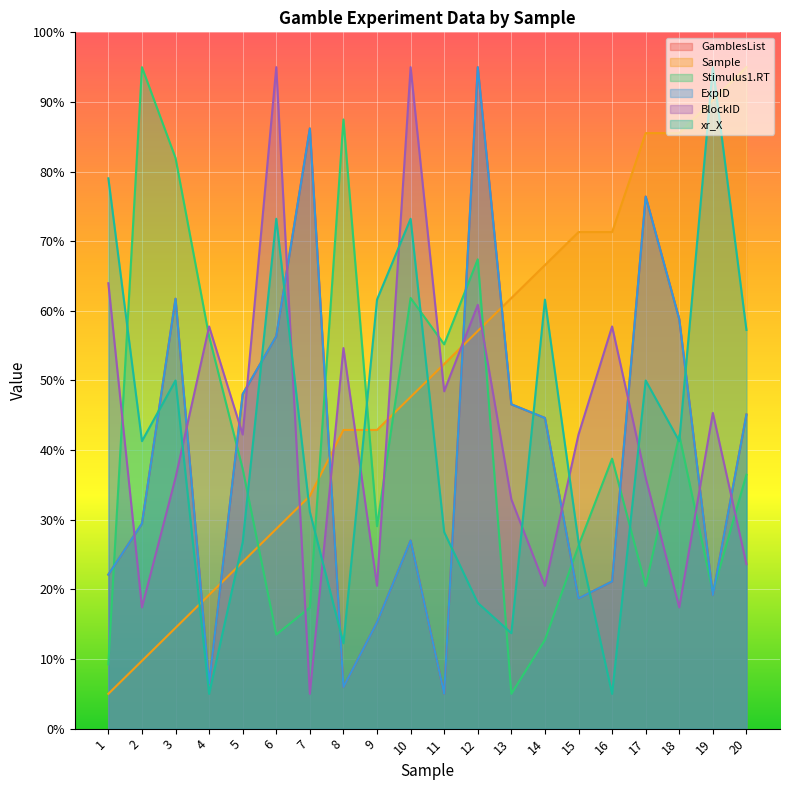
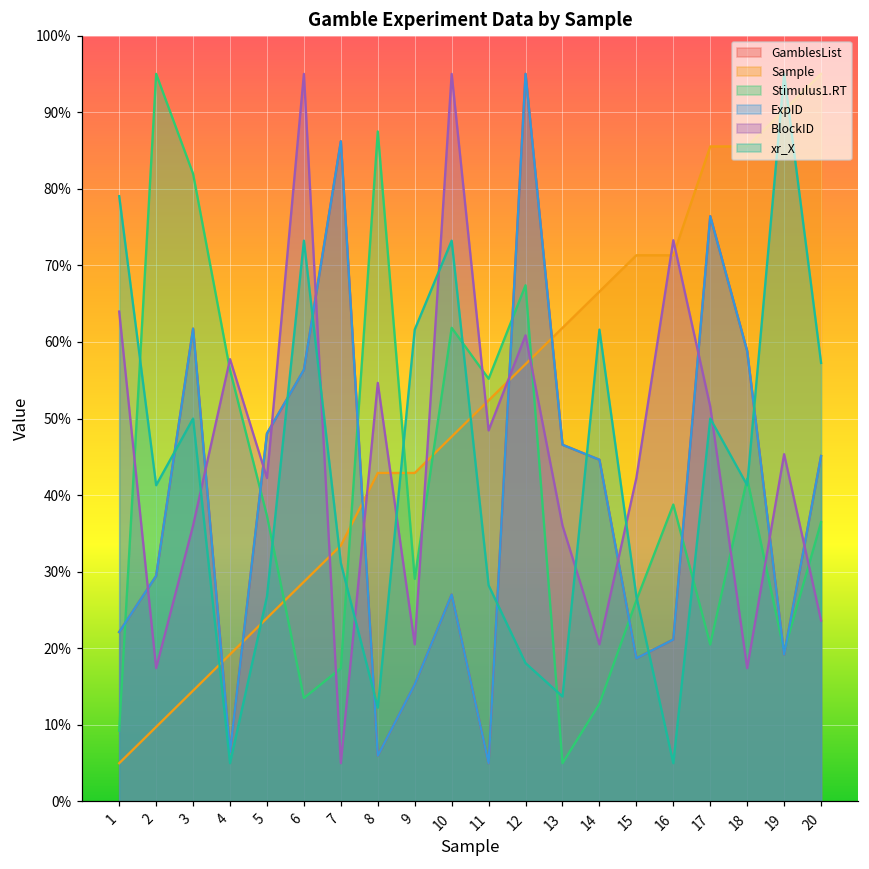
  {
    "Sample": {
      "1": "5%",
      "2": "10%",
      "3": "14%",
      "4": "19%",
      "5": "24%",
      "6": "29%",
      "7": "33%",
      "8": "43%",
      "9": "43%",
      "10": "48%",
      "11": "52%",
      "12": "57%",
      "13": "62%",
      "14": "67%",
      "15": "71%",
      "16": "71%",
      "17": "86%"
    },
    "BlockID": {
      "1": "64%",
      "2": "17%",
      "3": "36%",
      "4": "58%",
      "5": "42%",
      "6": "95%",
      "7": "5%",
      "8": "55%",
      "9": "21%",
      "10": "95%",
      "11": "48%",
      "12": "61%",
-     "13": "33%",
+     "13": "36%",
      "14": "21%",
      "15": "42%",
-     "16": "58%",
-     "17": "36%",
+     "16": "73%",
+     "17": "52%",
      "18": "17%",
      "19": "45%",
      "20": "24%"
    }
  }
